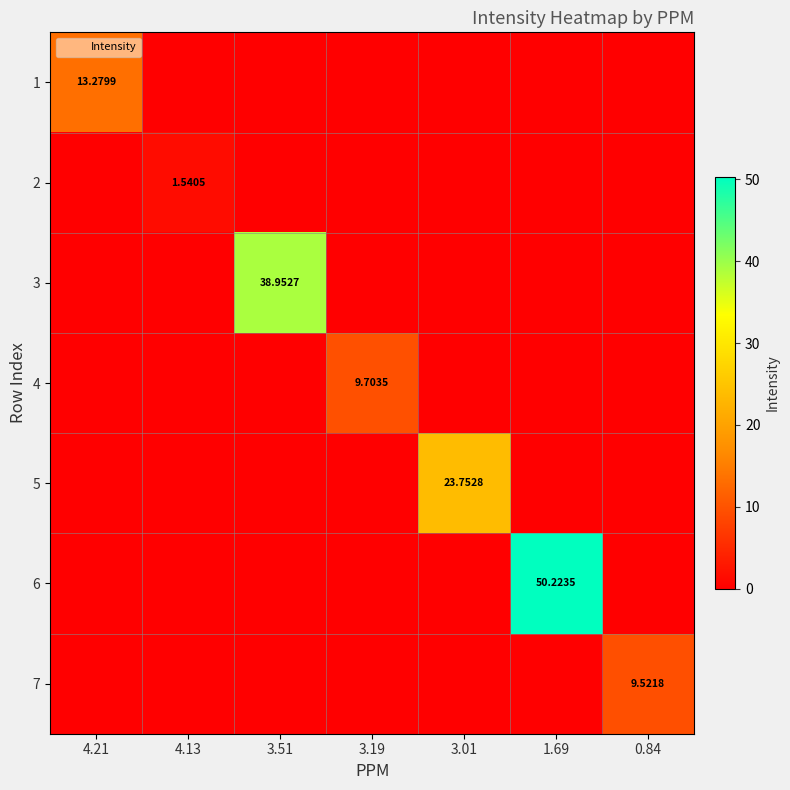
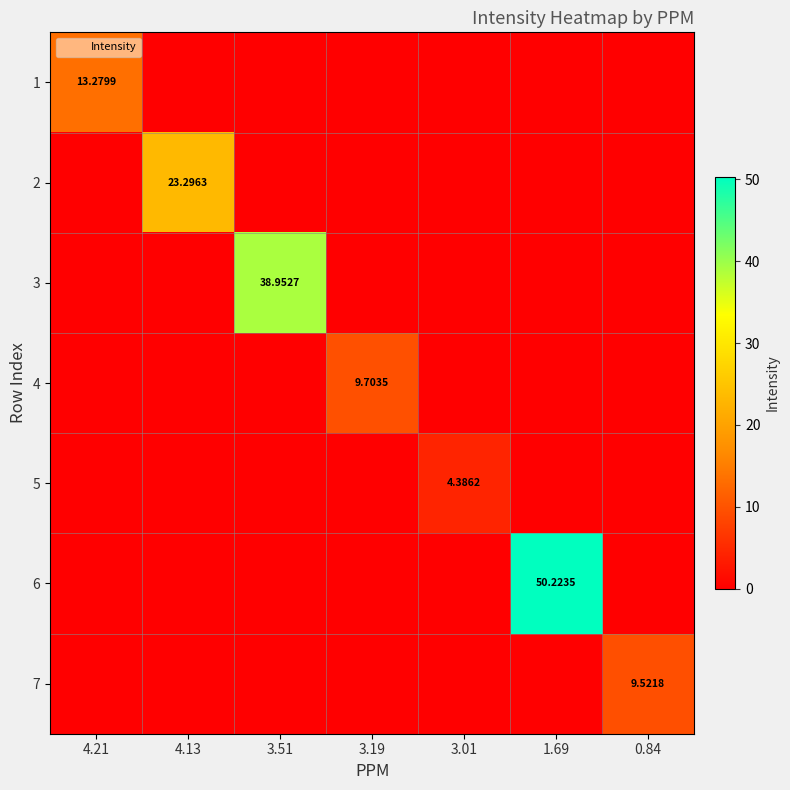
  {
    "1": {
      "4.21": 13.2799
    },
    "2": {
-     "4.13": 1.5405
+     "4.13": 23.2963
    },
    "3": {
      "3.51": 38.9527
    },
    "4": {
      "3.19": 9.7035
    },
    "5": {
-     "3.01": 23.7528
+     "3.01": 4.3862
    },
    "6": {
      "1.69": 50.2235
    },
    "7": {
      "0.84": 9.5218
    }
  }
